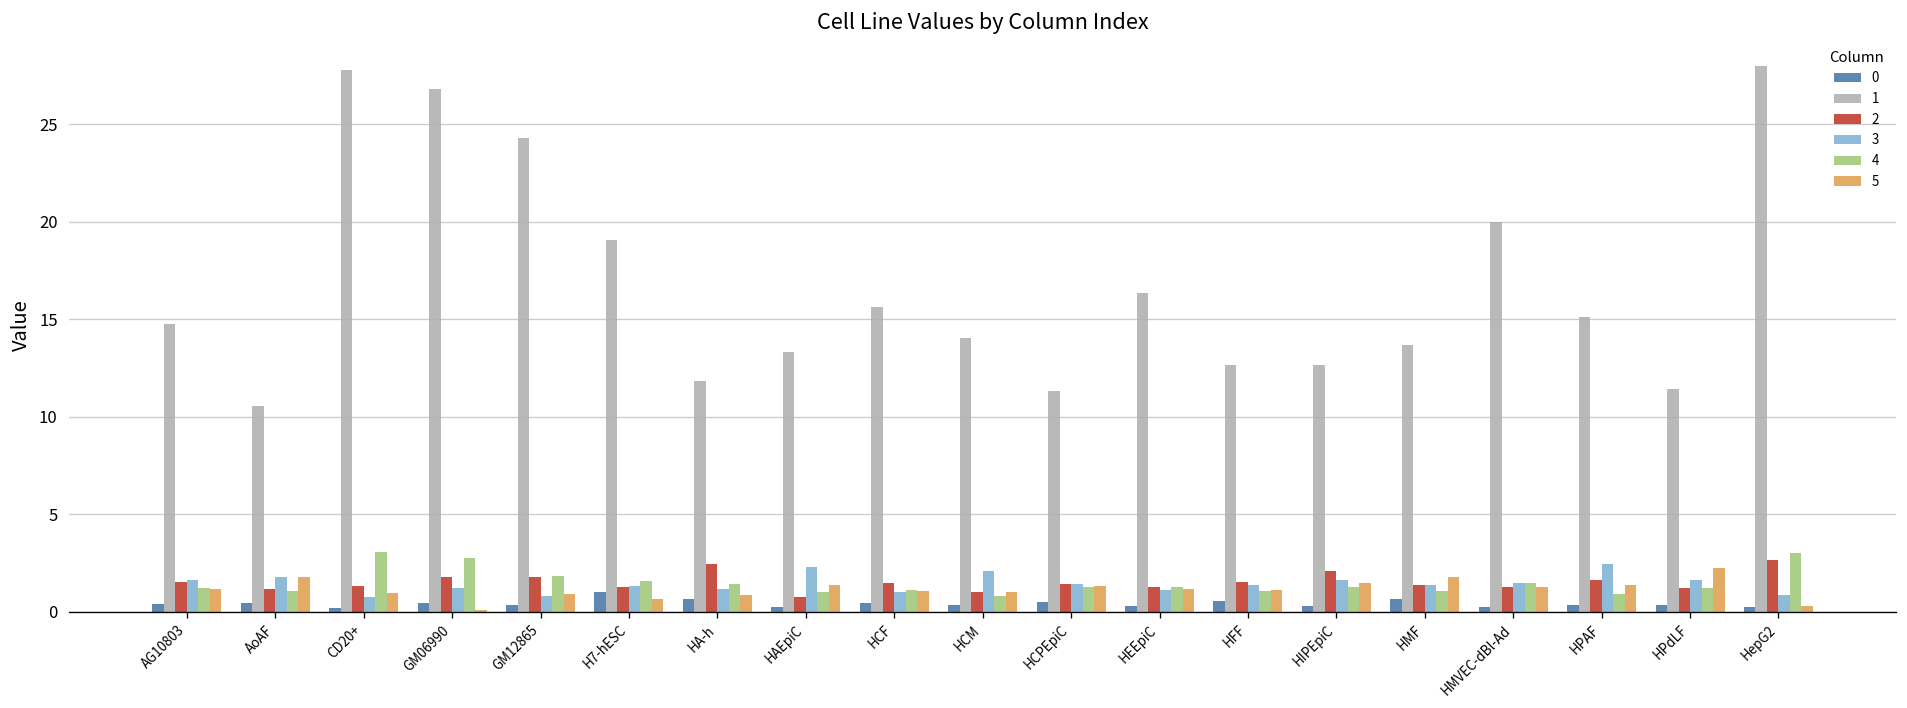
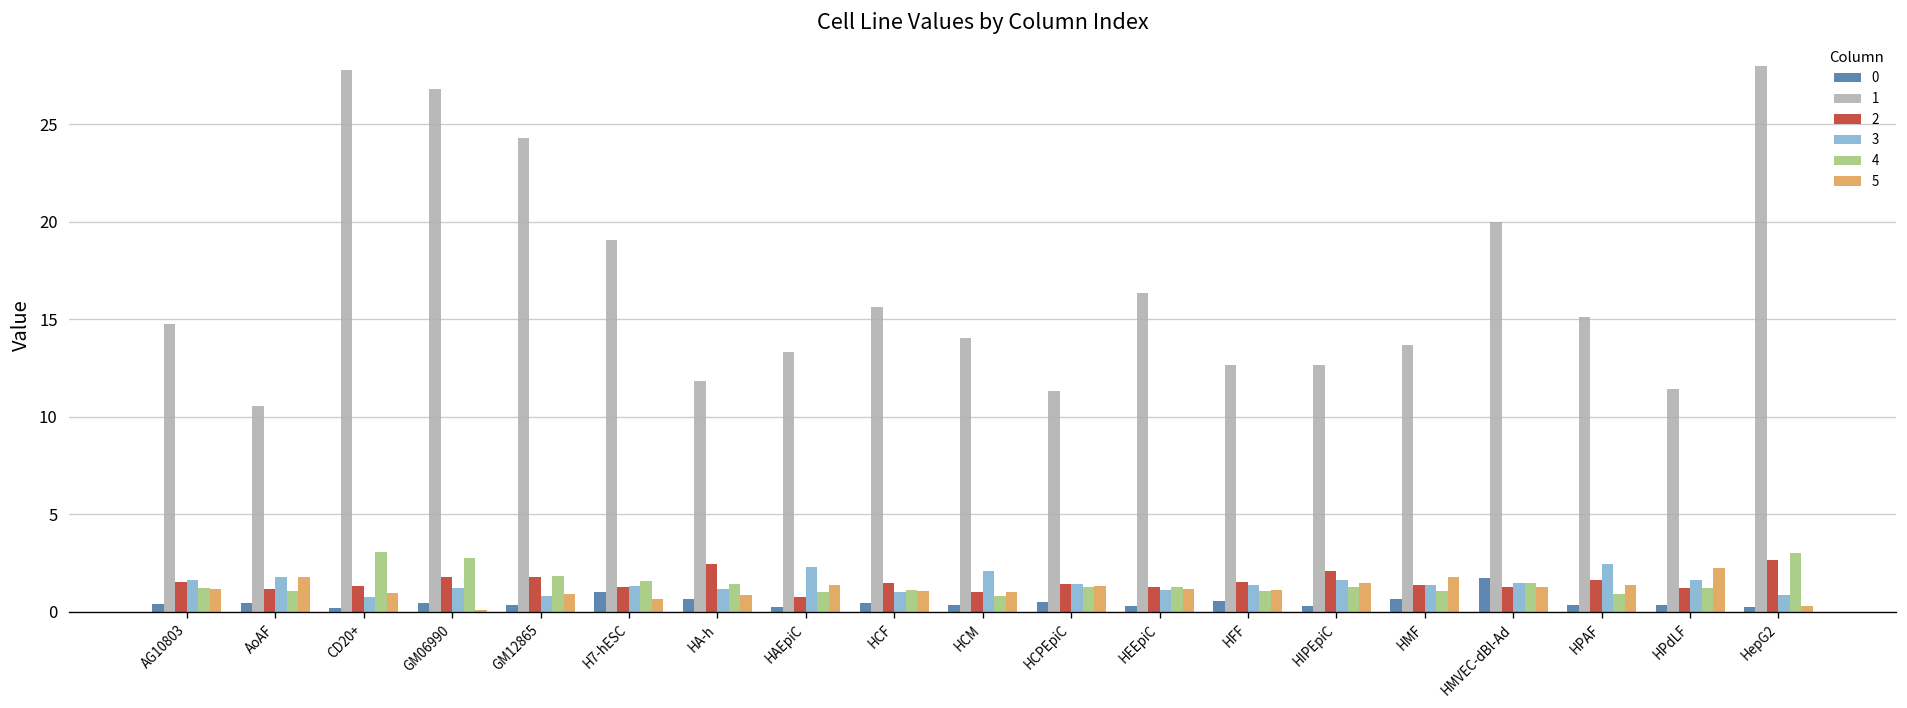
  {
    "0": {
      "AG10803": 0.4,
      "AoAF": 0.5,
      "CD20+": 0.2,
      "GM06990": 0.5,
      "GM12865": 0.3,
      "H7-hESC": 1.0,
      "HA-h": 0.7,
      "HAEpiC": 0.2,
      "HCF": 0.5,
      "HCM": 0.3,
      "HCPEpiC": 0.5,
      "HEEpiC": 0.3,
      "HFF": 0.6,
      "HIPEpiC": 0.3,
      "HMF": 0.7,
-     "HMVEC-dBl-Ad": 0.3,
+     "HMVEC-dBl-Ad": 1.7,
      "HPAF": 0.3,
      "HPdLF": 0.3,
      "HepG2": 0.2
    },
    "1": {
      "AG10803": 14.7,
      "AoAF": 10.6,
      "CD20+": 27.8,
      "GM06990": 26.8,
      "GM12865": 24.3,
      "H7-hESC": 19.1,
      "HA-h": 11.8,
      "HAEpiC": 13.3,
      "HCF": 15.7,
      "HCM": 14.1,
      "HCPEpiC": 11.3,
      "HEEpiC": 16.3,
      "HFF": 12.7,
      "HIPEpiC": 12.7,
      "HMF": 13.7,
      "HMVEC-dBl-Ad": 20.0,
      "HPAF": 15.1,
      "HPdLF": 11.4,
      "HepG2": 28.0
    },
    "2": {
      "AG10803": 1.5,
      "AoAF": 1.1,
      "CD20+": 1.3,
      "GM06990": 1.8,
      "GM12865": 1.8,
      "H7-hESC": 1.3,
      "HA-h": 2.4,
      "HAEpiC": 0.8,
      "HCF": 1.5,
      "HCM": 1.0,
      "HCPEpiC": 1.4,
      "HEEpiC": 1.3,
      "HFF": 1.5,
      "HIPEpiC": 2.1,
      "HMF": 1.4,
      "HMVEC-dBl-Ad": 1.3,
      "HPAF": 1.6,
      "HPdLF": 1.2,
      "HepG2": 2.6
    },
    "3": {
      "AG10803": 1.6,
      "AoAF": 1.8,
      "CD20+": 0.7,
      "GM06990": 1.2,
      "GM12865": 0.8,
      "H7-hESC": 1.3,
      "HA-h": 1.1,
      "HAEpiC": 2.3,
      "HCF": 1.0,
      "HCM": 2.1,
      "HCPEpiC": 1.4,
      "HEEpiC": 1.1,
      "HFF": 1.4,
      "HIPEpiC": 1.6,
      "HMF": 1.4,
      "HMVEC-dBl-Ad": 1.5,
      "HPAF": 2.4,
      "HPdLF": 1.6,
      "HepG2": 0.9
    },
    "4": {
      "AG10803": 1.2,
      "AoAF": 1.0,
      "CD20+": 3.1,
      "GM06990": 2.8,
      "GM12865": 1.8,
      "H7-hESC": 1.6,
      "HA-h": 1.4,
      "HAEpiC": 1.0,
      "HCF": 1.1,
      "HCM": 0.8,
      "HCPEpiC": 1.3,
      "HEEpiC": 1.3,
      "HFF": 1.0,
      "HIPEpiC": 1.3,
      "HMF": 1.1,
      "HMVEC-dBl-Ad": 1.5,
      "HPAF": 0.9,
      "HPdLF": 1.2,
      "HepG2": 3.0
    },
    "5": {
      "AG10803": 1.2,
      "AoAF": 1.8,
      "CD20+": 1.0,
      "GM12865": 0.9,
      "H7-hESC": 0.7,
      "HA-h": 0.9,
      "HAEpiC": 1.4,
      "HCF": 1.1,
      "HCM": 1.0,
      "HCPEpiC": 1.3,
      "HEEpiC": 1.2,
      "HFF": 1.1,
      "HIPEpiC": 1.5,
      "HMF": 1.8,
      "HMVEC-dBl-Ad": 1.3,
      "HPAF": 1.4,
      "HPdLF": 2.2,
      "HepG2": 0.3
    }
  }
